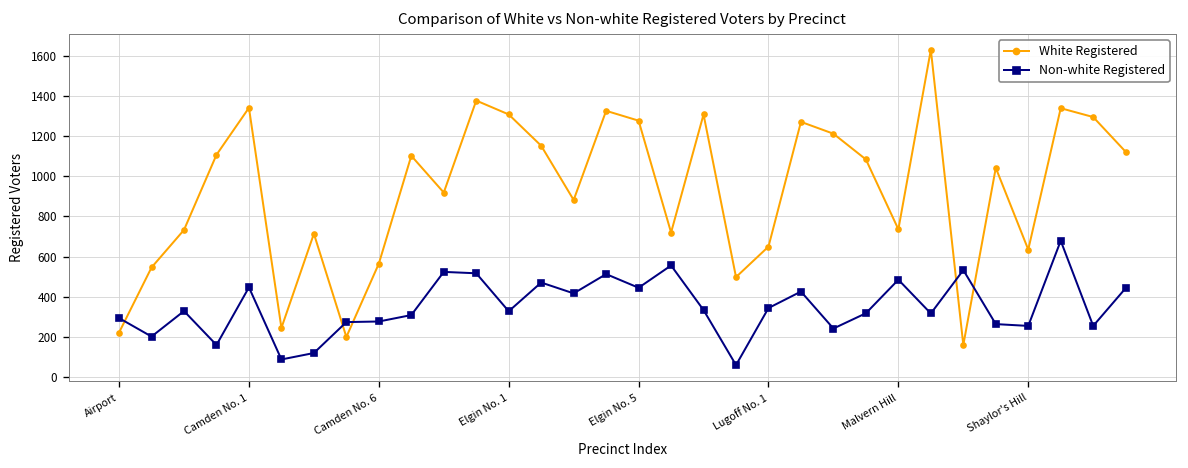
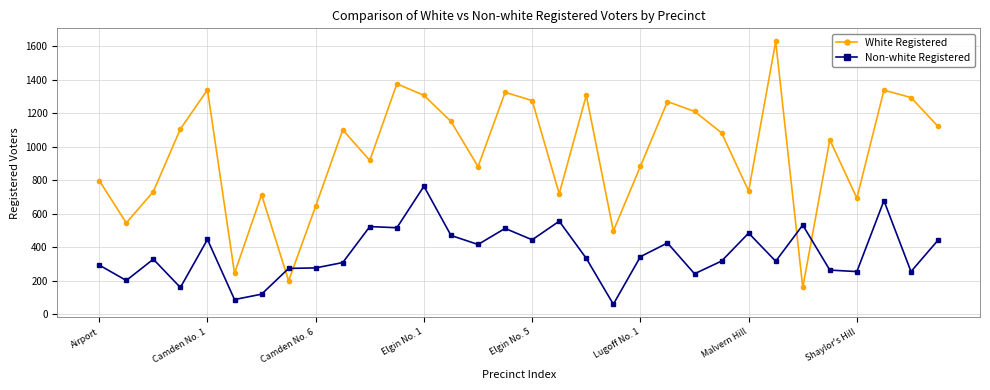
  {
    "White Registered": {
-     "Airport": 220,
+     "Airport": 800,
      "Camden No. 1": 1340,
-     "Camden No. 6": 570,
+     "Camden No. 6": 650,
      "Elgin No. 1": 1310,
      "Elgin No. 5": 1280,
-     "Lugoff No. 1": 650,
+     "Lugoff No. 1": 880,
      "Malvern Hill": 740,
-     "Shaylor's Hill": 640
+     "Shaylor's Hill": 690
    },
    "Non-white Registered": {
      "Airport": 290,
      "Camden No. 1": 450,
      "Camden No. 6": 280,
-     "Elgin No. 1": 330,
+     "Elgin No. 1": 770,
      "Elgin No. 5": 450,
      "Lugoff No. 1": 340,
      "Malvern Hill": 490,
      "Shaylor's Hill": 260
    }
  }
